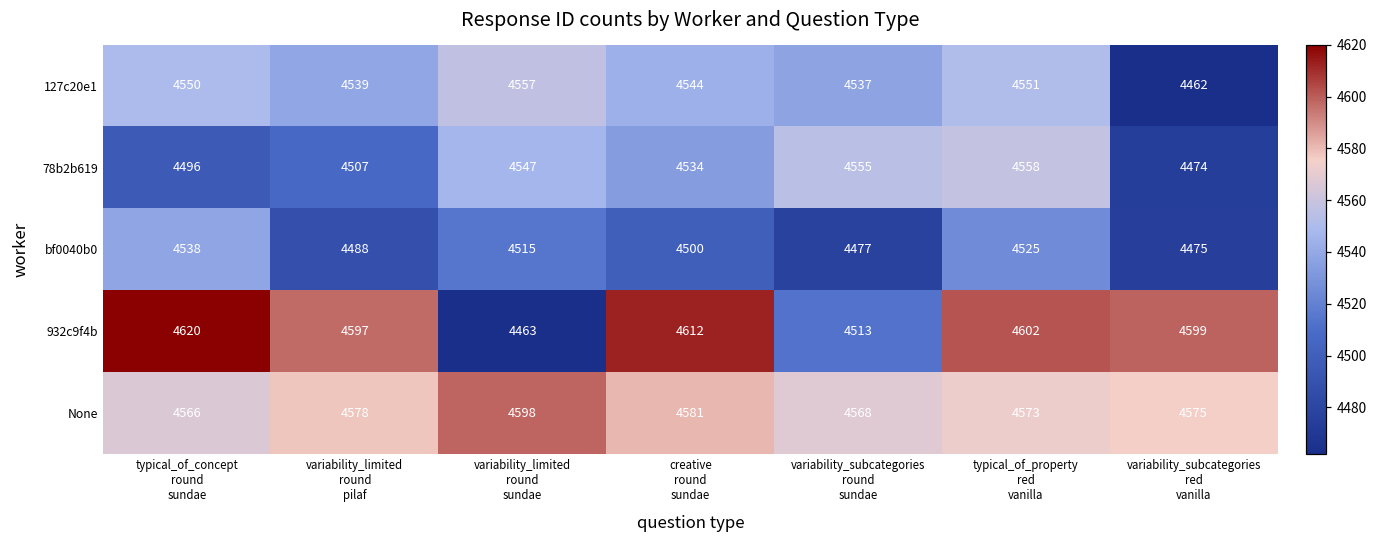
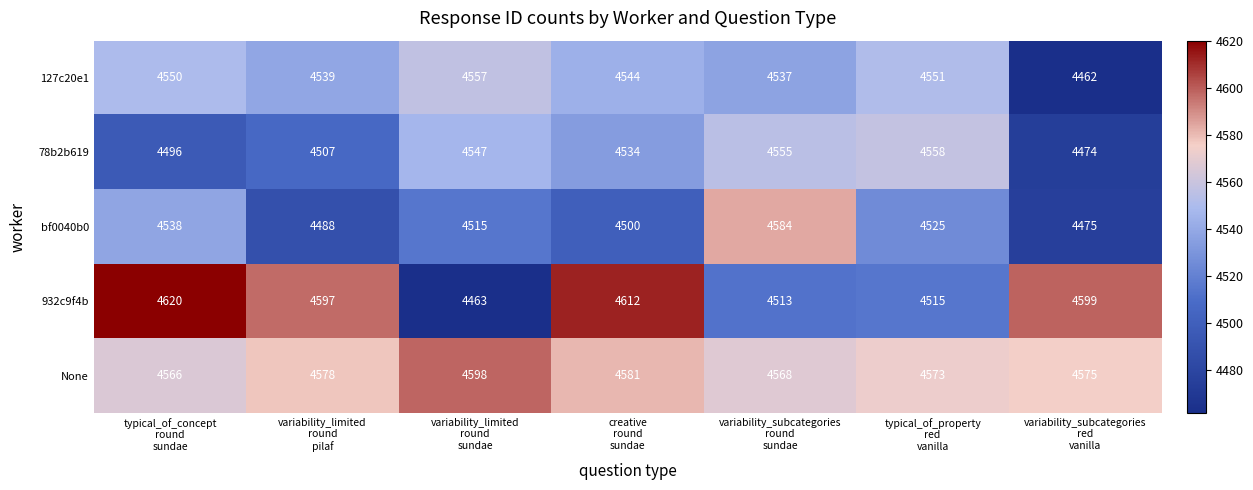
  {
    "127c20e1": {
      "typical_of_concept round sundae": 4550,
      "variability_limited round pilaf": 4539,
      "variability_limited round sundae": 4557,
      "creative round sundae": 4544,
      "variability_subcategories round sundae": 4537,
      "typical_of_property red vanilla": 4551,
      "variability_subcategories red vanilla": 4462
    },
    "78b2b619": {
      "typical_of_concept round sundae": 4496,
      "variability_limited round pilaf": 4507,
      "variability_limited round sundae": 4547,
      "creative round sundae": 4534,
      "variability_subcategories round sundae": 4555,
      "typical_of_property red vanilla": 4558,
      "variability_subcategories red vanilla": 4474
    },
    "bf0040b0": {
      "typical_of_concept round sundae": 4538,
      "variability_limited round pilaf": 4488,
      "variability_limited round sundae": 4515,
      "creative round sundae": 4500,
-     "variability_subcategories round sundae": 4477,
+     "variability_subcategories round sundae": 4584,
      "typical_of_property red vanilla": 4525,
      "variability_subcategories red vanilla": 4475
    },
    "932c9f4b": {
      "typical_of_concept round sundae": 4620,
      "variability_limited round pilaf": 4597,
      "variability_limited round sundae": 4463,
      "creative round sundae": 4612,
      "variability_subcategories round sundae": 4513,
-     "typical_of_property red vanilla": 4602,
+     "typical_of_property red vanilla": 4515,
      "variability_subcategories red vanilla": 4599
    },
    "None": {
      "typical_of_concept round sundae": 4566,
      "variability_limited round pilaf": 4578,
      "variability_limited round sundae": 4598,
      "creative round sundae": 4581,
      "variability_subcategories round sundae": 4568,
      "typical_of_property red vanilla": 4573,
      "variability_subcategories red vanilla": 4575
    }
  }
